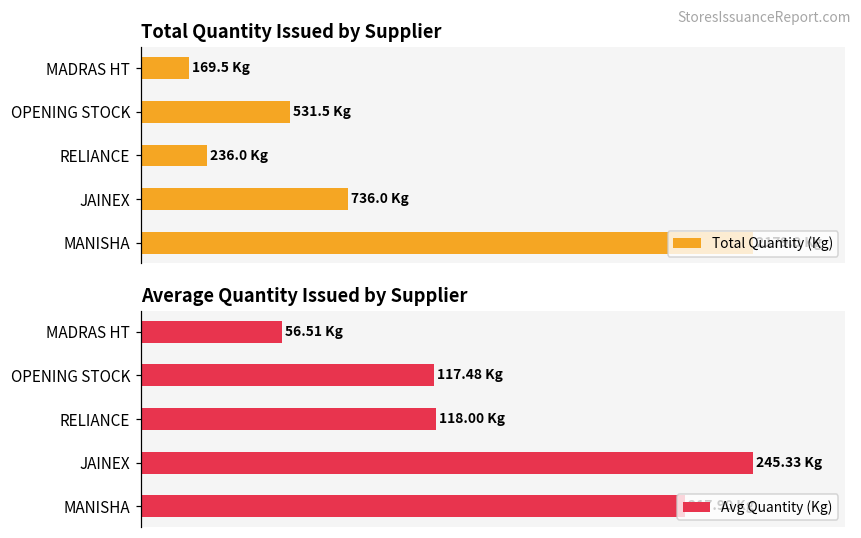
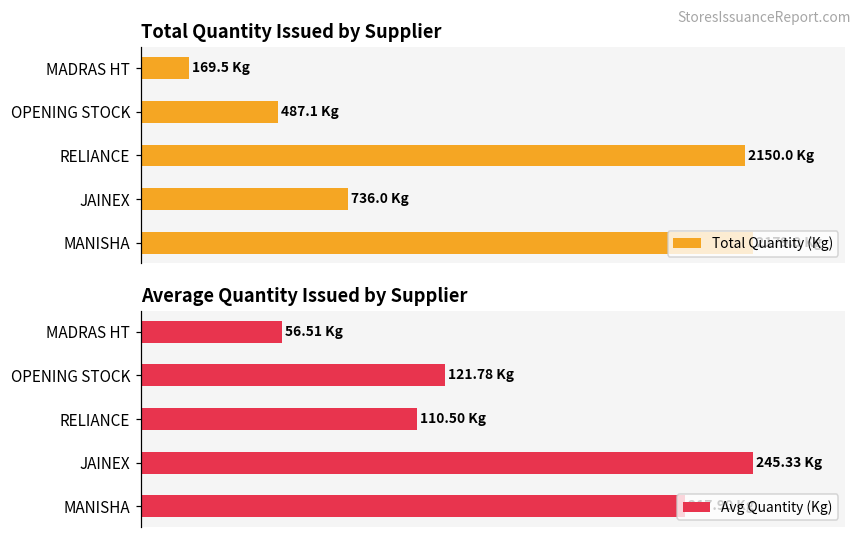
  {
    "Total Quantity Issued by Supplier": {
-     "OPENING STOCK": 531.5,
-     "RELIANCE": 236.0
+     "OPENING STOCK": 487.1,
+     "RELIANCE": 2150.0
    },
    "Average Quantity Issued by Supplier": {
-     "OPENING STOCK": 117.48,
-     "RELIANCE": 118.00
+     "OPENING STOCK": 121.78,
+     "RELIANCE": 110.50
    }
  }
